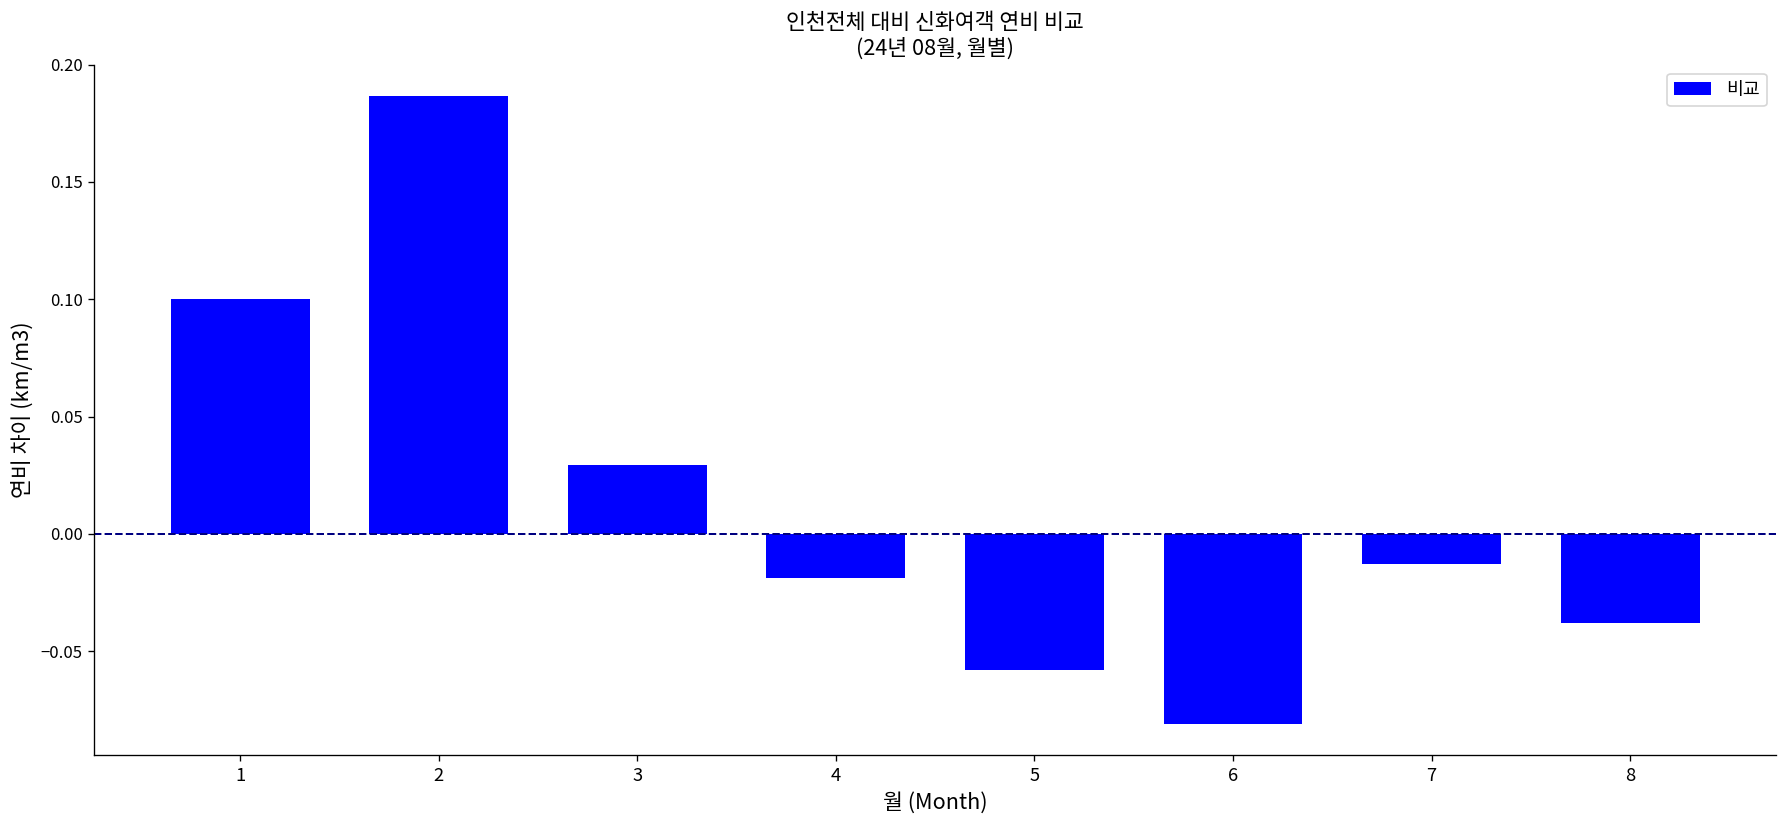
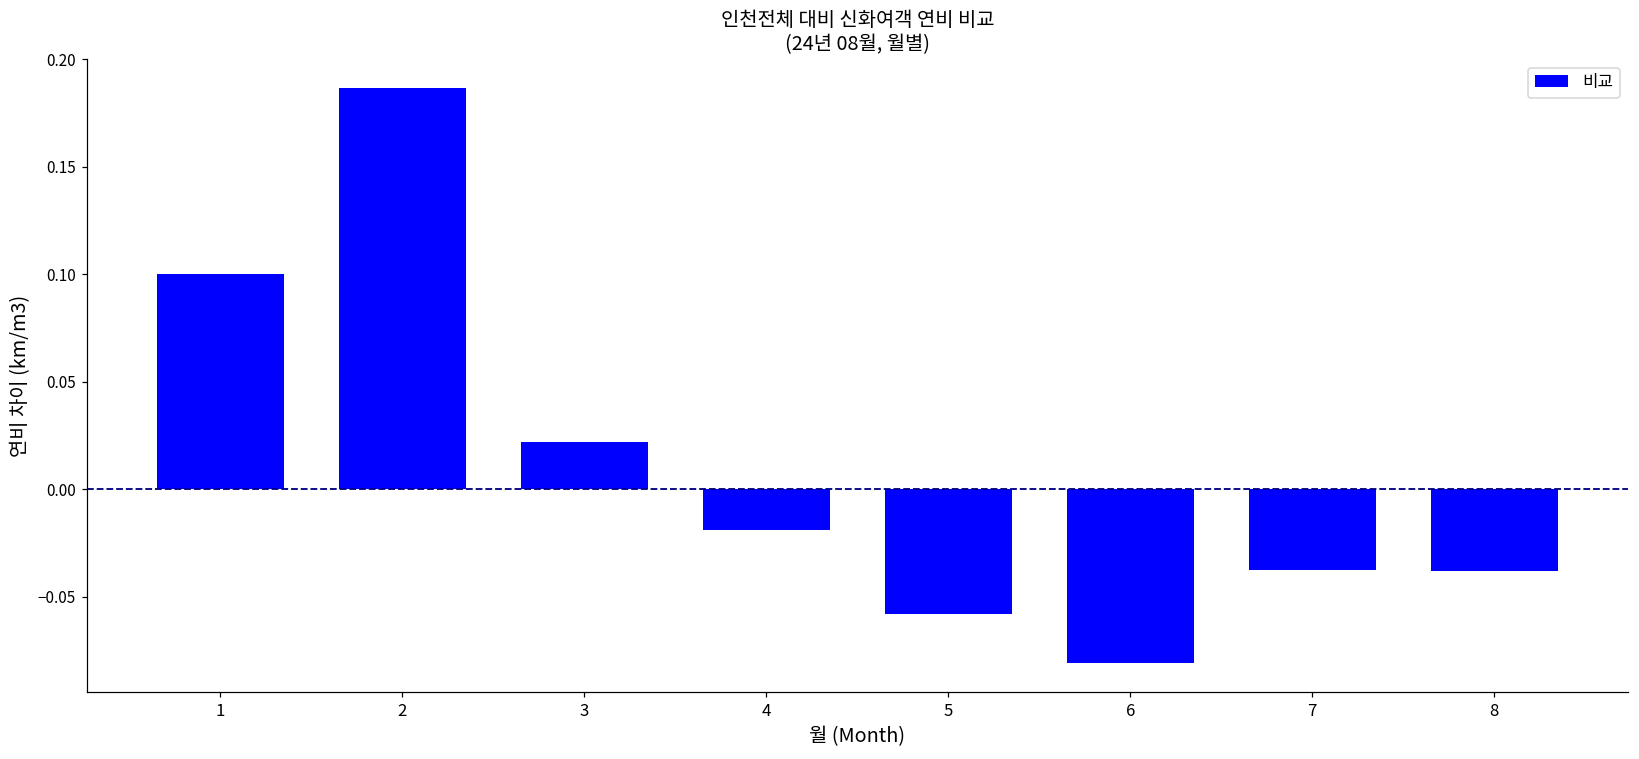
  {
    "1": 0.100,
    "2": 0.187,
-   "3": 0.029,
+   "3": 0.022,
    "4": -0.019,
    "5": -0.058,
    "6": -0.081,
-   "7": -0.013,
+   "7": -0.038,
    "8": -0.038
  }
